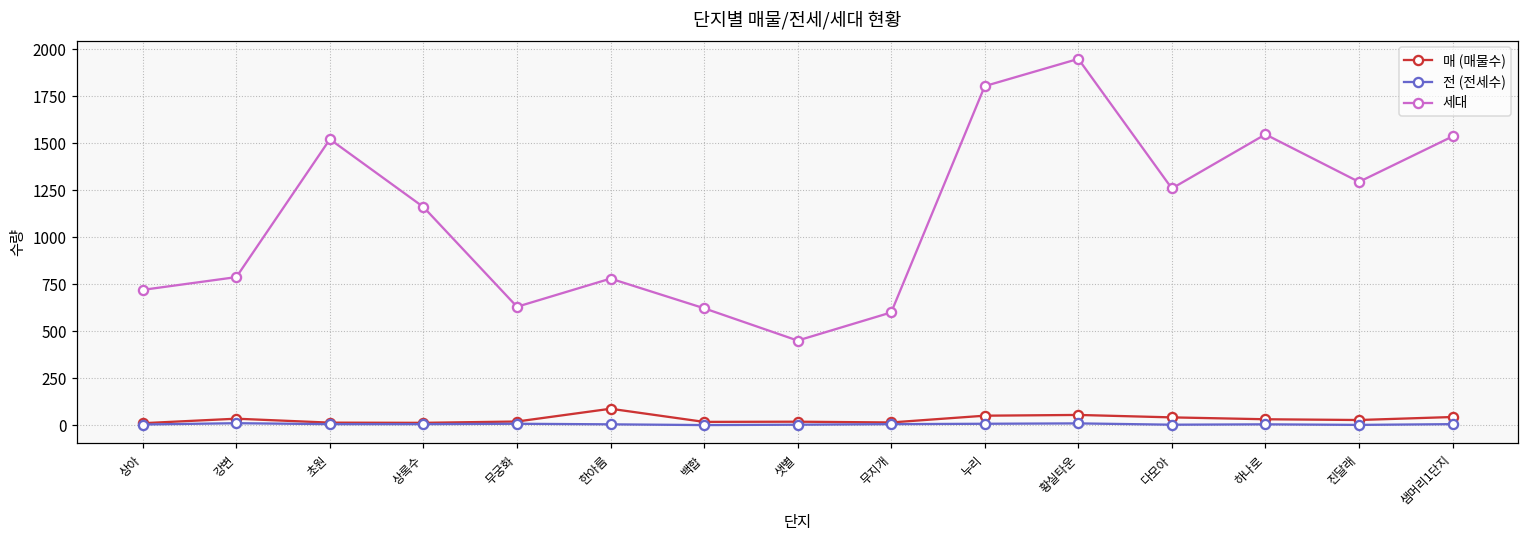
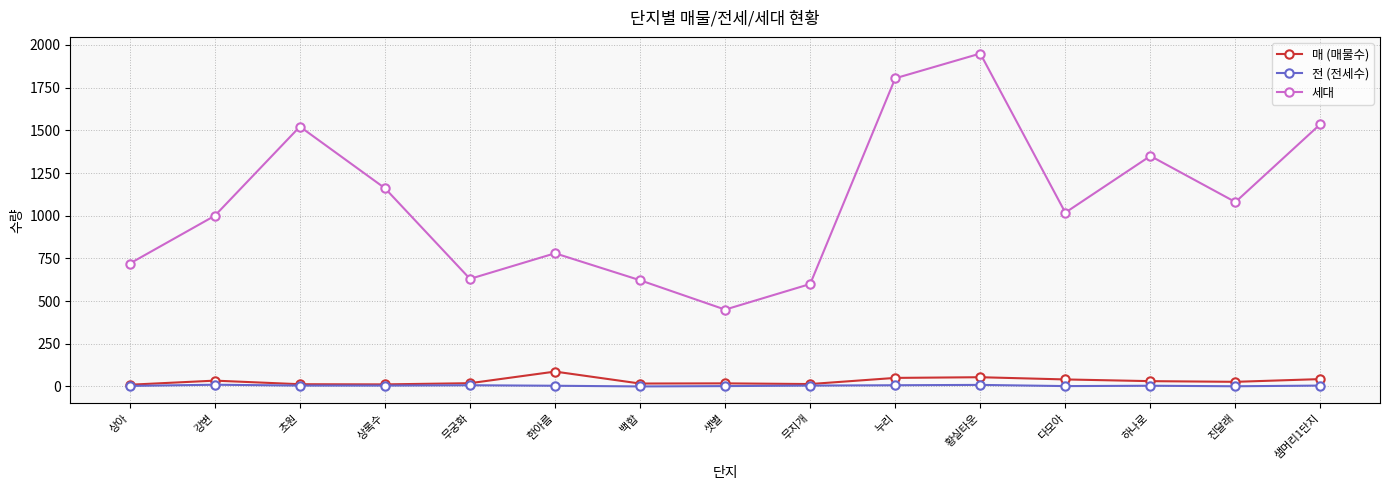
  {
    "매 (매물수)": {
      "강변": 30,
      "한아름": 90,
      "백합": 20,
      "샛별": 20,
      "누리": 50,
      "황실타운": 50,
      "다모아": 40,
      "하나로": 30,
      "진달래": 30,
      "샘머리1단지": 40
    },
    "전 (전세수)": {
      "강변": 10,
      "한아름": 0,
      "백합": 0,
      "샛별": 0,
      "누리": 10,
      "황실타운": 10,
      "다모아": 0,
      "하나로": 0,
      "진달래": 0,
      "샘머리1단지": 10
    },
    "세대": {
      "상아": 720,
-     "강변": 790,
+     "강변": 1000,
      "초원": 1520,
      "상록수": 1160,
      "무궁화": 630,
      "한아름": 780,
      "백합": 620,
      "샛별": 450,
      "무지개": 600,
      "누리": 1810,
      "황실타운": 1950,
-     "다모아": 1260,
-     "하나로": 1550,
-     "진달래": 1300,
+     "다모아": 1020,
+     "하나로": 1350,
+     "진달래": 1080,
      "샘머리1단지": 1540
    }
  }
